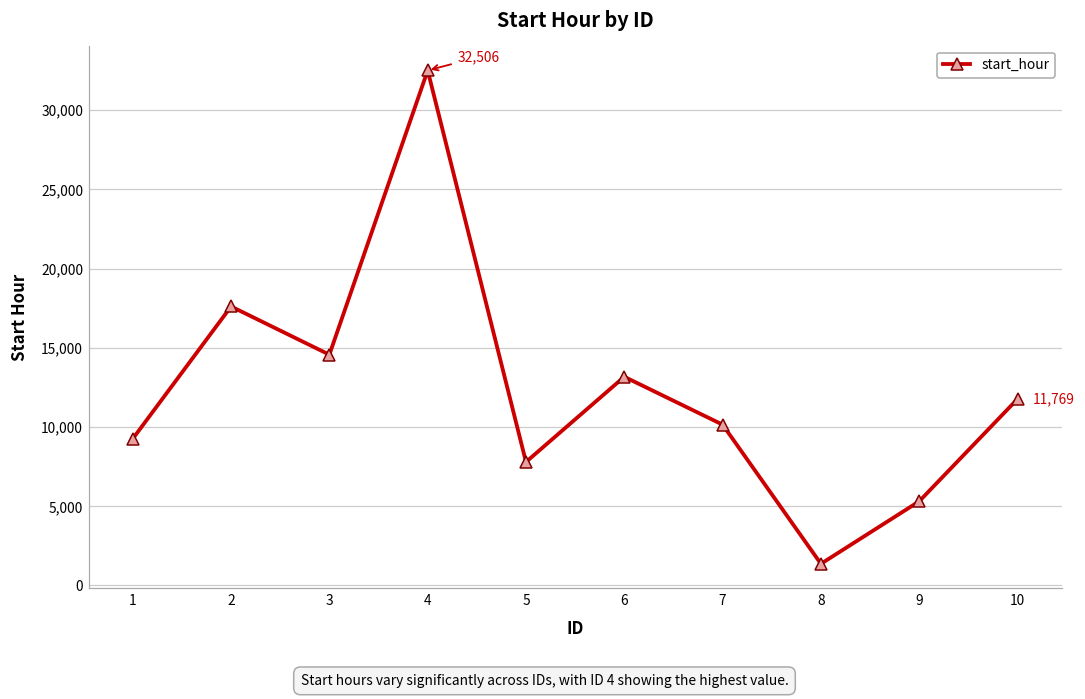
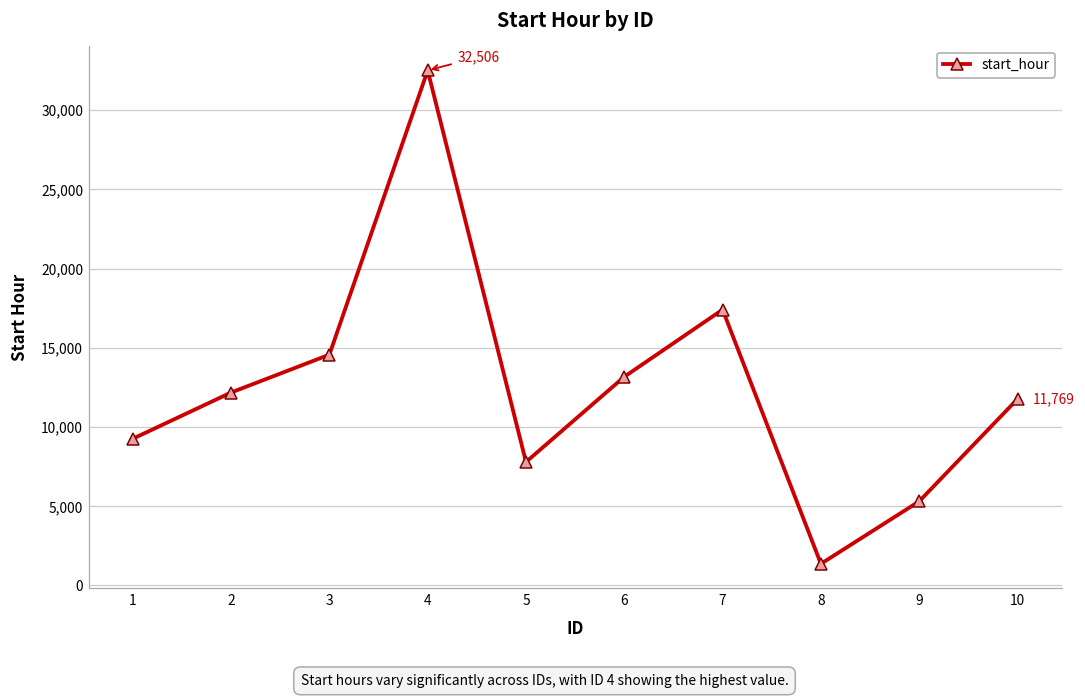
  {
    "1": "9,300",
-   "2": "17,600",
+   "2": "12,200",
    "3": "14,600",
    "5": "7,800",
    "6": "13,200",
-   "7": "10,200",
+   "7": "17,400",
    "8": "1,400",
    "9": "5,300"
  }
